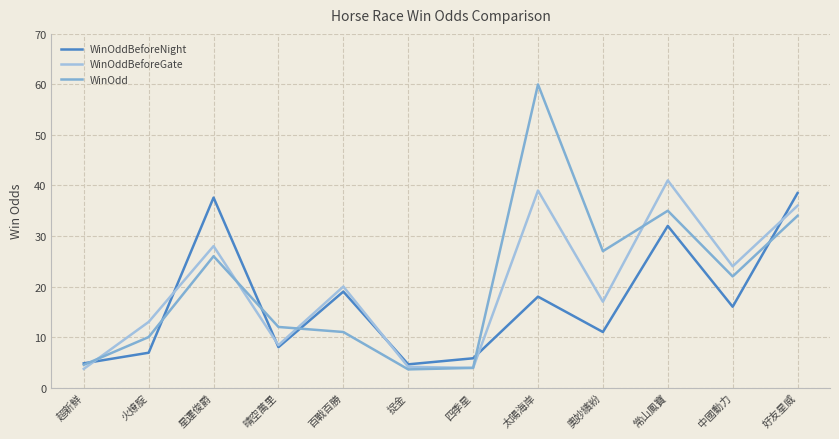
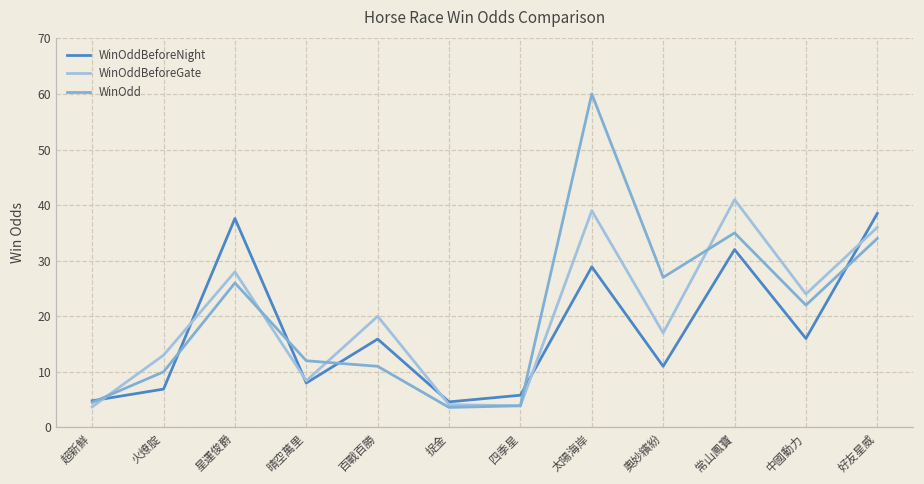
  {
    "WinOddBeforeNight": {
      "火燎腚": 7,
      "星運俊爵": 38,
-     "百戰百勝": 19,
+     "百戰百勝": 16,
      "捉金": 5,
      "四季星": 6,
-     "太陽海岸": 18,
+     "太陽海岸": 29,
      "奧妙繽紛": 11,
      "常山鳳寶": 32,
      "中國動力": 16,
      "好友星威": 39
    }
  }
